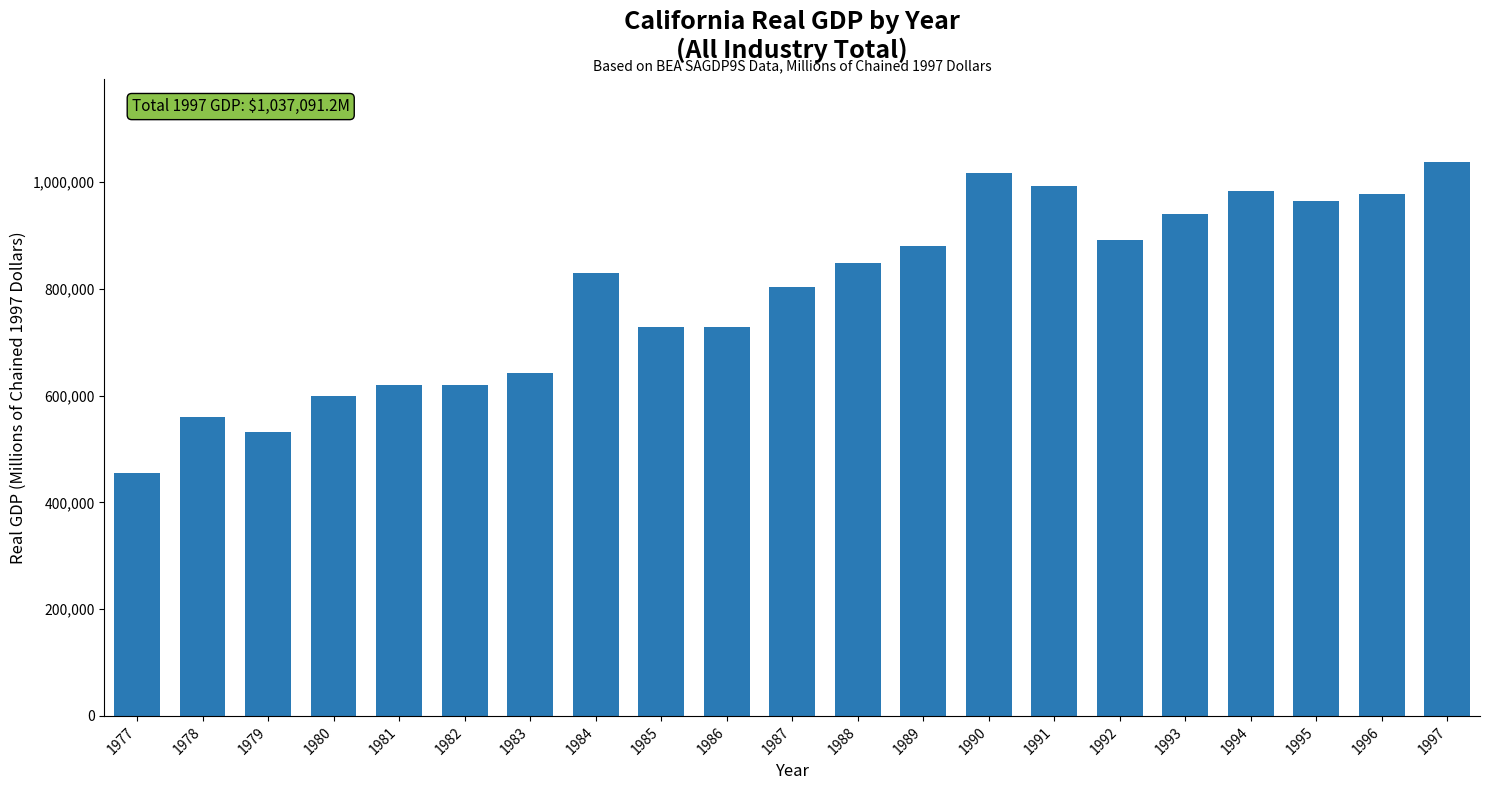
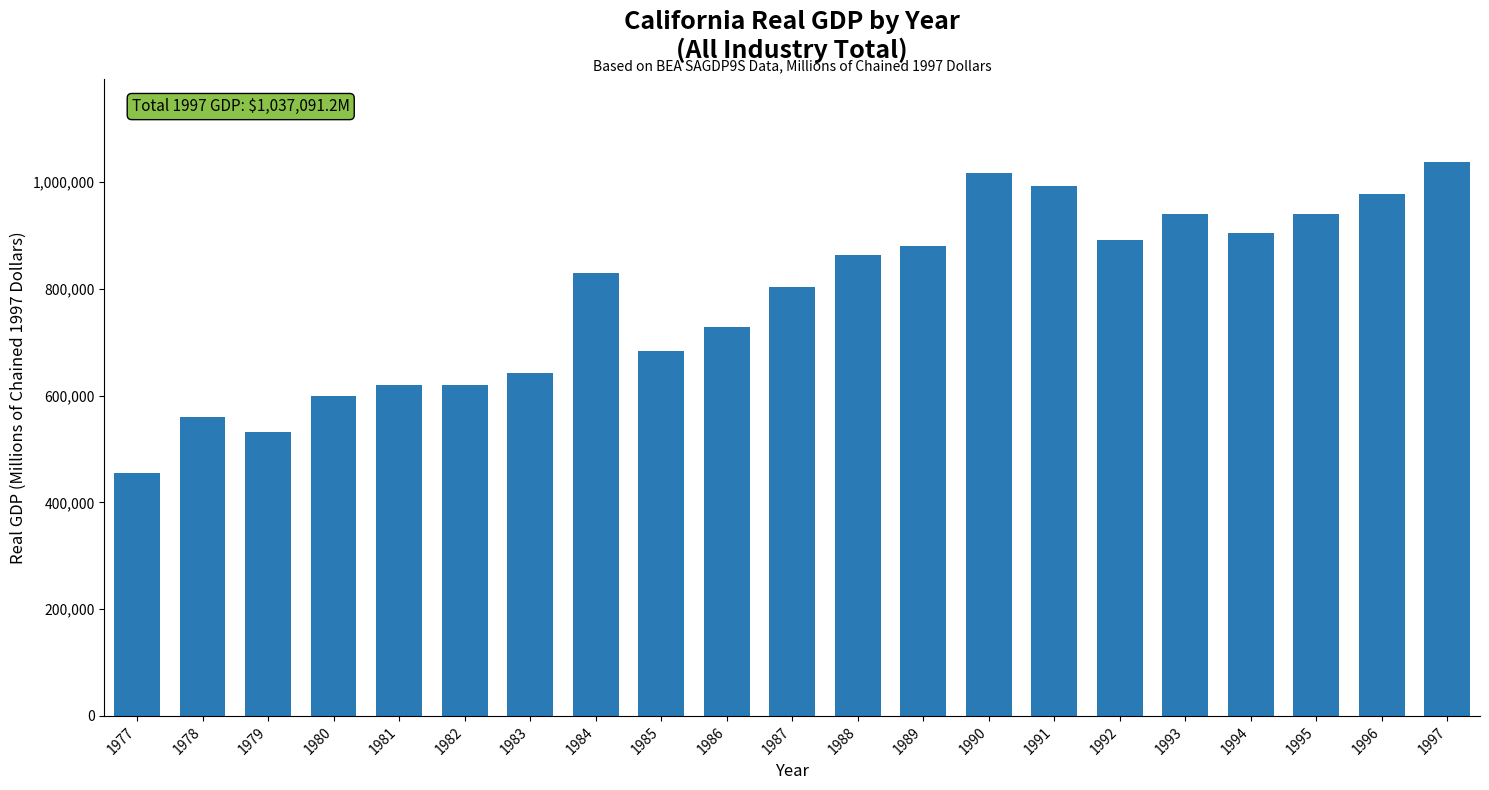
  {
    "1977": "450,000",
    "1978": "560,000",
    "1979": "530,000",
    "1980": "600,000",
    "1981": "620,000",
    "1982": "620,000",
    "1983": "640,000",
    "1984": "830,000",
-   "1985": "730,000",
+   "1985": "680,000",
    "1986": "730,000",
    "1987": "800,000",
-   "1988": "850,000",
+   "1988": "860,000",
    "1989": "880,000",
    "1990": "1,020,000",
    "1991": "990,000",
    "1992": "890,000",
    "1993": "940,000",
-   "1994": "980,000",
-   "1995": "960,000",
+   "1994": "900,000",
+   "1995": "940,000",
    "1996": "980,000",
    "1997": "1,040,000"
  }
